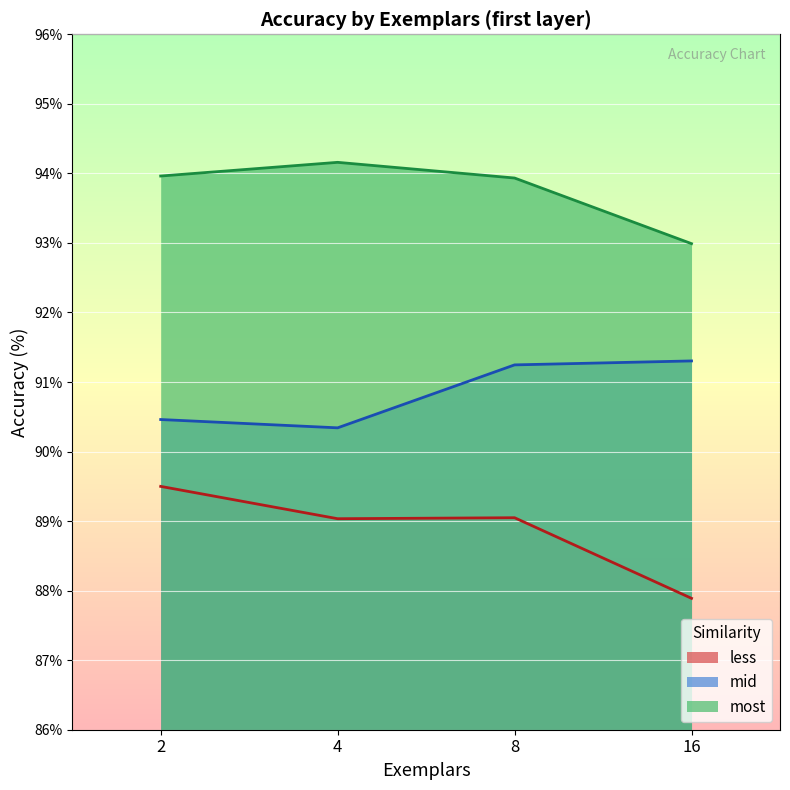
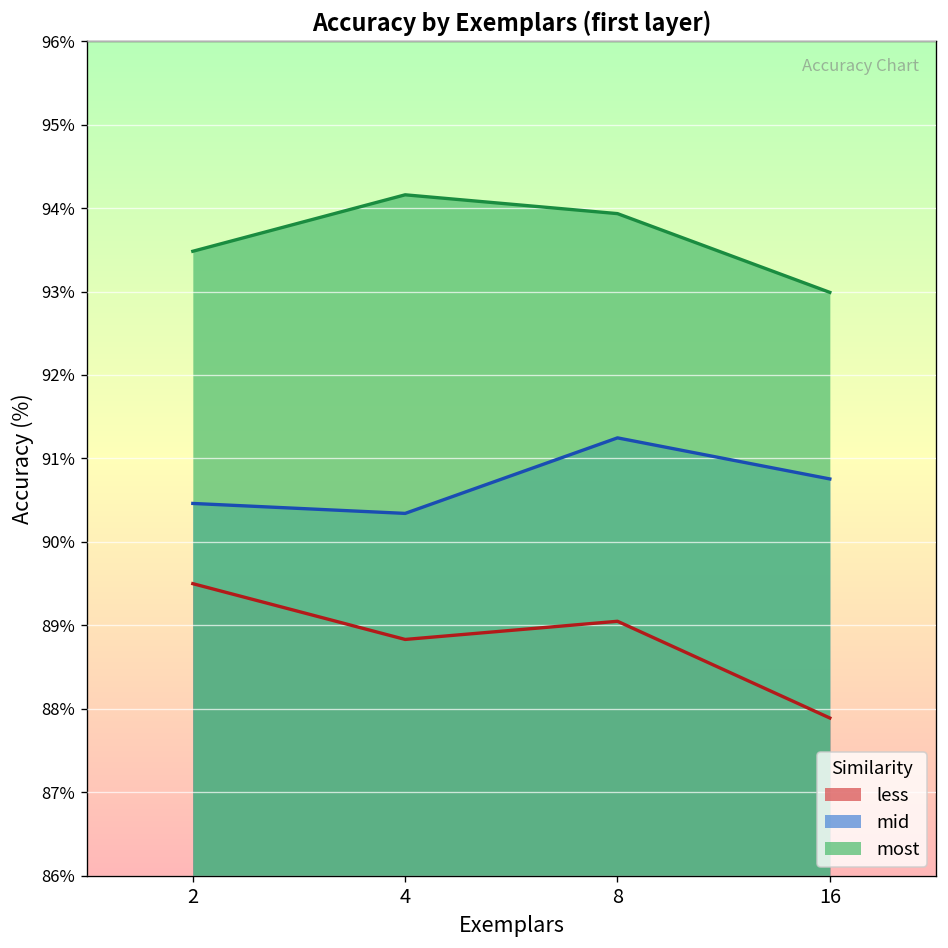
  {
    "less": {
      "2": "89.5%",
-     "4": "89.0%",
+     "4": "88.8%",
      "8": "89.0%",
      "16": "87.9%"
    },
    "mid": {
      "2": "90.5%",
      "4": "90.3%",
      "8": "91.2%",
-     "16": "91.3%"
+     "16": "90.8%"
    },
    "most": {
-     "2": "94.0%",
+     "2": "93.5%",
      "4": "94.2%",
      "8": "93.9%",
      "16": "93.0%"
    }
  }
